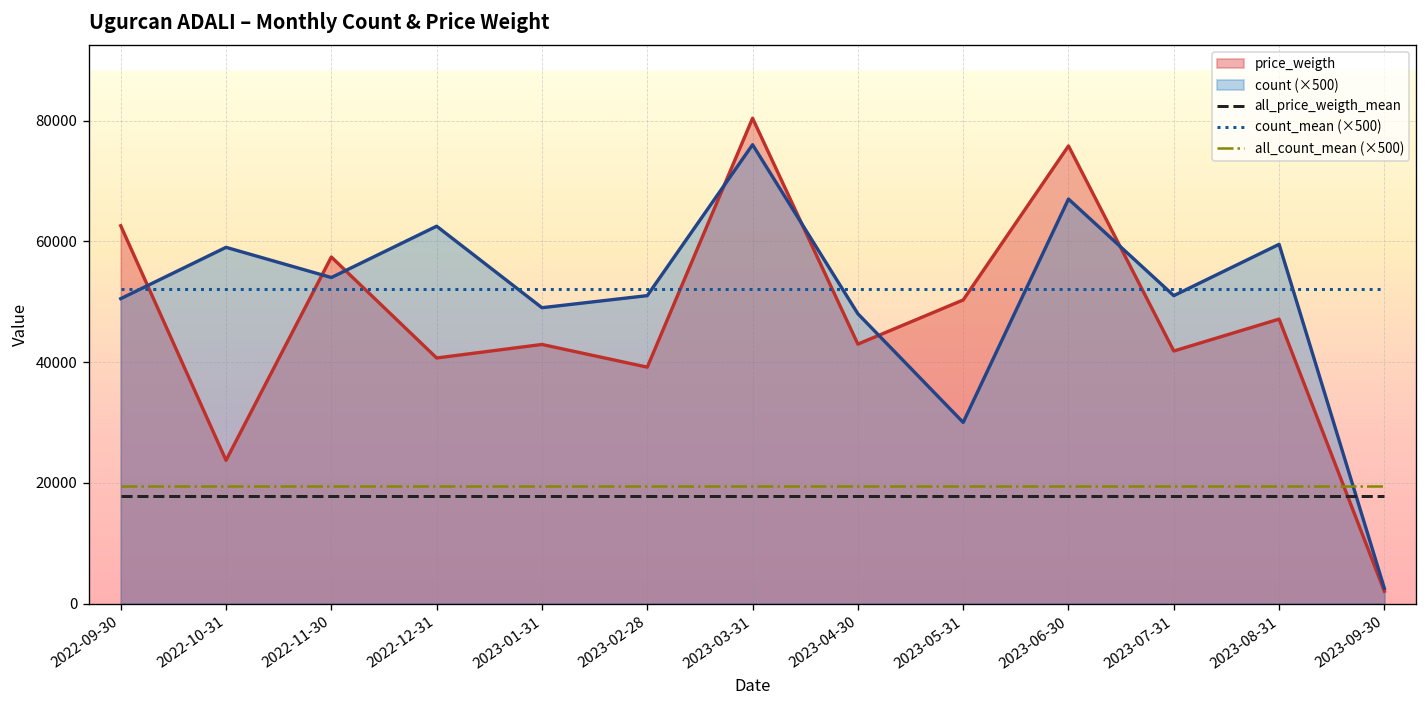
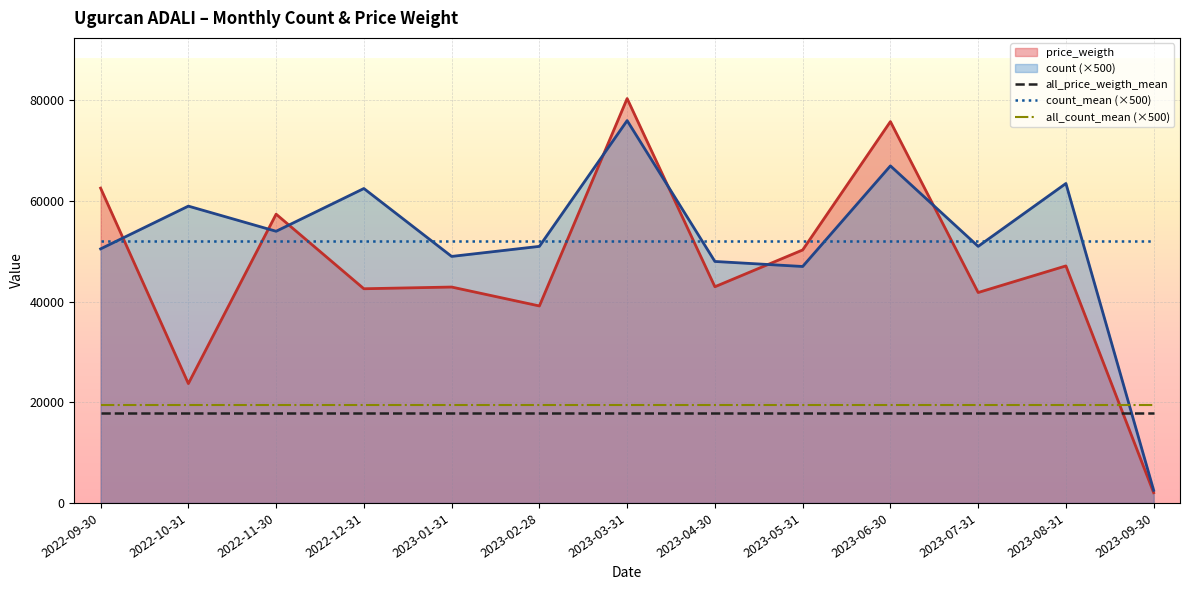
  {
    "price_weigth": {
      "2022-09-30": 63000,
      "2022-10-31": 24000,
      "2022-11-30": 57000,
-     "2022-12-31": 41000,
+     "2022-12-31": 43000,
      "2023-01-31": 43000,
      "2023-02-28": 39000,
      "2023-03-31": 80000,
      "2023-04-30": 43000,
      "2023-05-31": 50000,
      "2023-06-30": 76000,
      "2023-07-31": 42000,
      "2023-08-31": 47000
    },
    "count (×500)": {
      "2022-09-30": 51000,
      "2022-10-31": 59000,
      "2022-11-30": 54000,
      "2022-12-31": 63000,
      "2023-01-31": 49000,
      "2023-02-28": 51000,
      "2023-03-31": 76000,
      "2023-04-30": 48000,
-     "2023-05-31": 30000,
+     "2023-05-31": 47000,
      "2023-06-30": 67000,
      "2023-07-31": 51000,
-     "2023-08-31": 60000
+     "2023-08-31": 64000
    },
    "all_price_weigth_mean": {
      "2022-09-30": 18000,
      "2022-10-31": 18000,
      "2022-11-30": 18000,
      "2022-12-31": 18000,
      "2023-01-31": 18000,
      "2023-02-28": 18000,
      "2023-03-31": 18000,
      "2023-04-30": 18000,
      "2023-05-31": 18000,
      "2023-06-30": 18000,
      "2023-07-31": 18000,
      "2023-08-31": 18000,
      "2023-09-30": 18000
    },
    "count_mean (×500)": {
      "2022-09-30": 52000,
      "2022-10-31": 52000,
      "2022-11-30": 52000,
      "2022-12-31": 52000,
      "2023-01-31": 52000,
      "2023-02-28": 52000,
      "2023-03-31": 52000,
      "2023-04-30": 52000,
      "2023-05-31": 52000,
      "2023-06-30": 52000,
      "2023-07-31": 52000,
      "2023-08-31": 52000,
      "2023-09-30": 52000
    },
    "all_count_mean (×500)": {
      "2022-09-30": 19000,
      "2022-10-31": 19000,
      "2022-11-30": 19000,
      "2022-12-31": 19000,
      "2023-01-31": 19000,
      "2023-02-28": 19000,
      "2023-03-31": 19000,
      "2023-04-30": 19000,
      "2023-05-31": 19000,
      "2023-06-30": 19000,
      "2023-07-31": 19000,
      "2023-08-31": 19000,
      "2023-09-30": 19000
    }
  }
